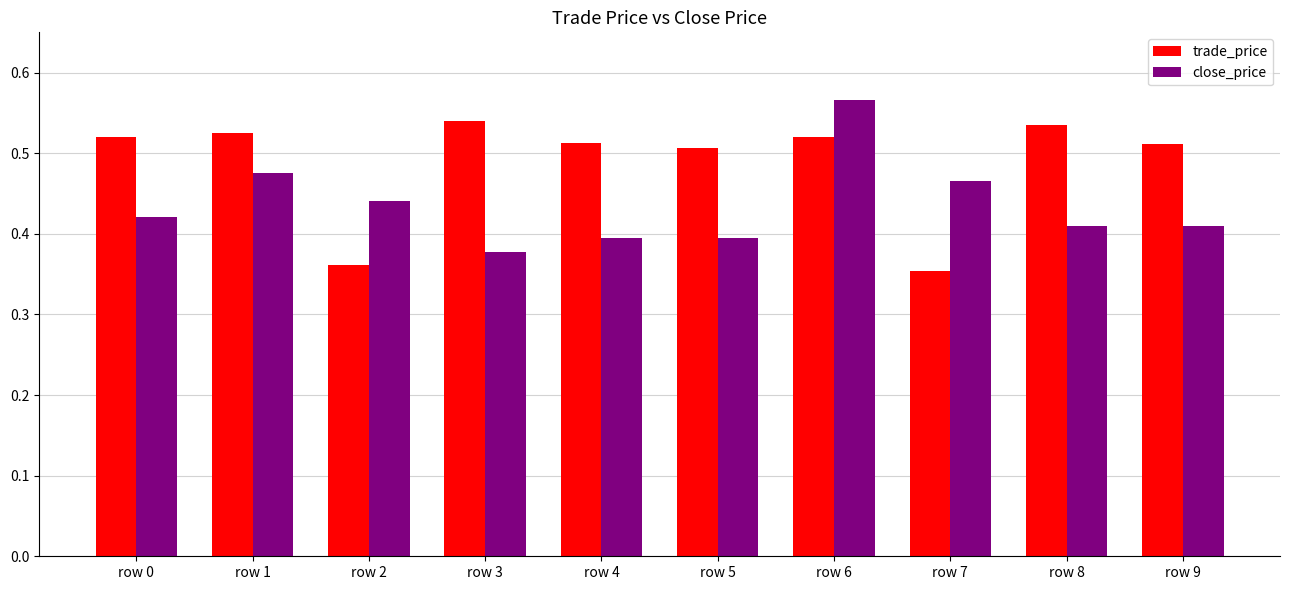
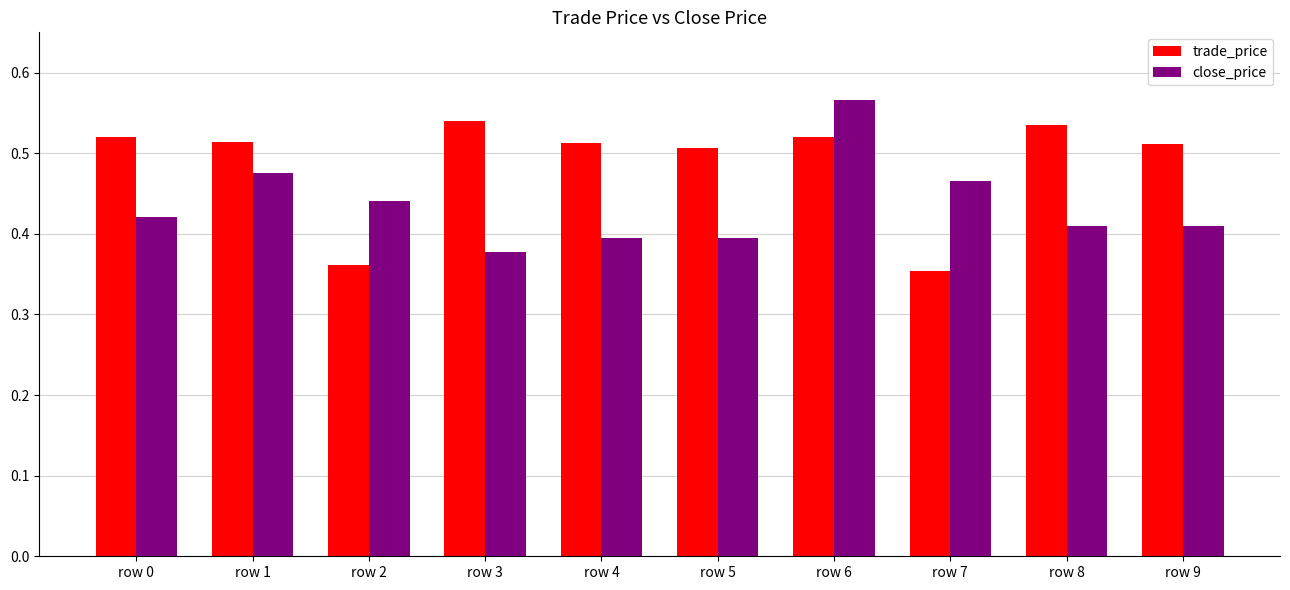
  {
    "trade_price": {
      "row 0": 0.52,
-     "row 1": 0.52,
+     "row 1": 0.51,
      "row 2": 0.36,
      "row 3": 0.54,
      "row 4": 0.51,
      "row 5": 0.51,
      "row 6": 0.52,
      "row 7": 0.35,
      "row 8": 0.54,
      "row 9": 0.51
    },
    "close_price": {
      "row 0": 0.42,
      "row 1": 0.47,
      "row 2": 0.44,
      "row 3": 0.38,
      "row 4": 0.39,
      "row 5": 0.39,
      "row 6": 0.57,
      "row 7": 0.47,
      "row 8": 0.41,
      "row 9": 0.41
    }
  }
